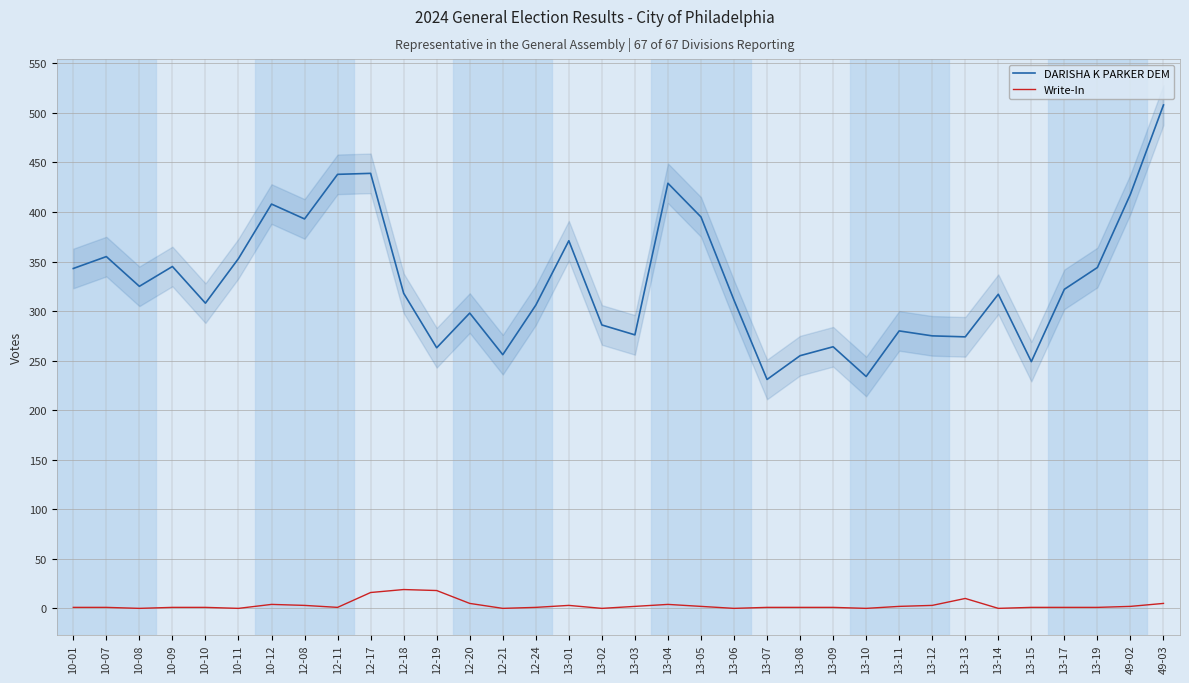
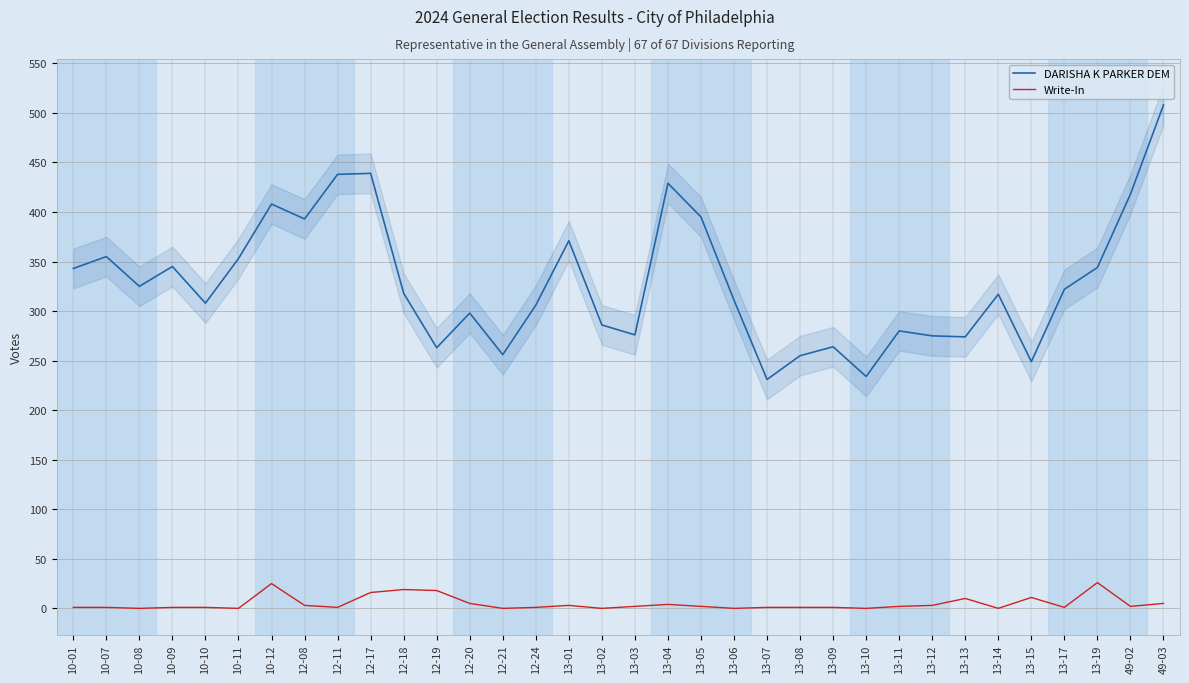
  {
    "Write-In": {
      "10-01": 0,
      "10-07": 0,
      "10-08": 0,
      "10-09": 0,
      "10-10": 0,
      "10-11": 0,
-     "10-12": 0,
+     "10-12": 30,
      "12-08": 0,
      "12-11": 0,
      "12-17": 20,
      "12-18": 20,
      "12-19": 20,
      "12-20": 10,
      "12-21": 0,
      "12-24": 0,
      "13-01": 0,
      "13-02": 0,
      "13-03": 0,
      "13-04": 0,
      "13-05": 0,
      "13-06": 0,
      "13-07": 0,
      "13-08": 0,
      "13-09": 0,
      "13-10": 0,
      "13-11": 0,
      "13-12": 0,
      "13-13": 10,
      "13-14": 0,
-     "13-15": 0,
+     "13-15": 10,
      "13-17": 0,
-     "13-19": 0,
+     "13-19": 30,
      "49-02": 0,
      "49-03": 10
    }
  }
